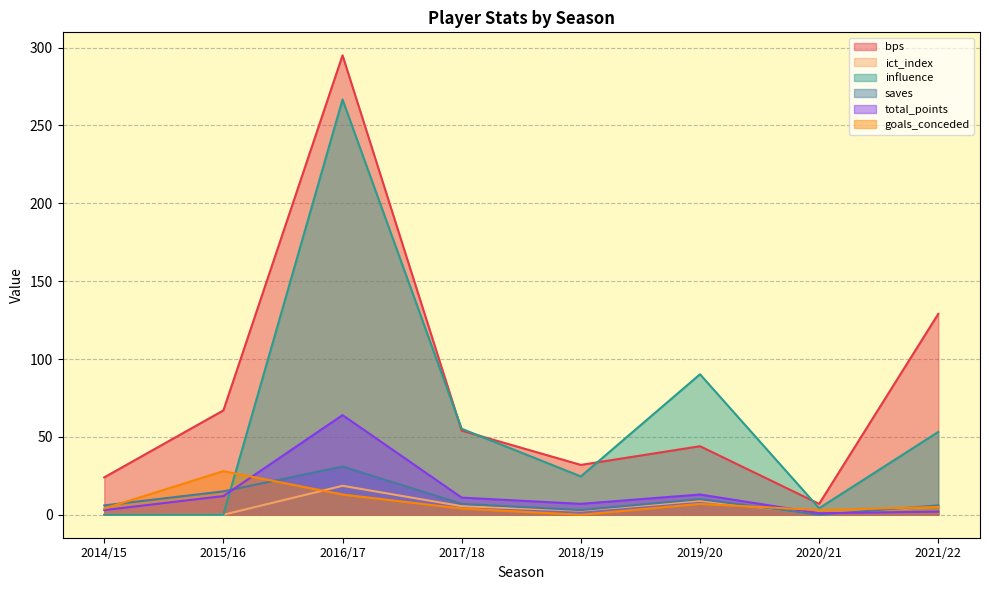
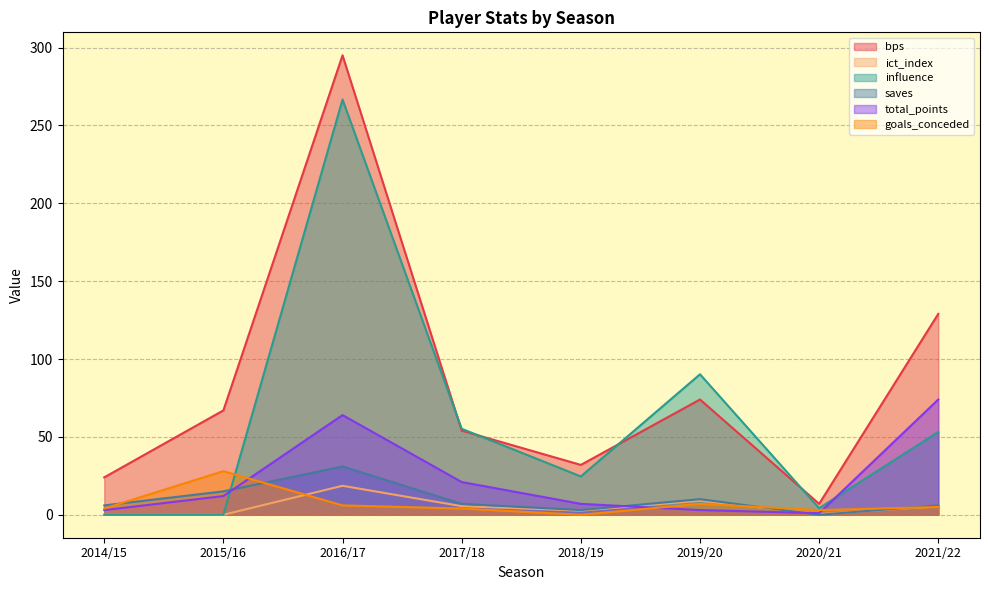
  {
    "bps": {
      "2014/15": 24,
      "2015/16": 67,
      "2016/17": 295,
      "2018/19": 32,
-     "2019/20": 44,
+     "2019/20": 74,
      "2020/21": 7,
      "2021/22": 129
    },
    "ict_index": {
      "2016/17": 19
    },
    "total_points": {
      "2015/16": 12,
      "2016/17": 64,
-     "2017/18": 11,
+     "2017/18": 21,
      "2018/19": 7,
-     "2019/20": 13,
-     "2021/22": 2
+     "2019/20": 3,
+     "2021/22": 74
    },
    "goals_conceded": {
      "2015/16": 28,
-     "2016/17": 13,
+     "2016/17": 6,
      "2018/19": 0,
      "2019/20": 7
    }
  }
